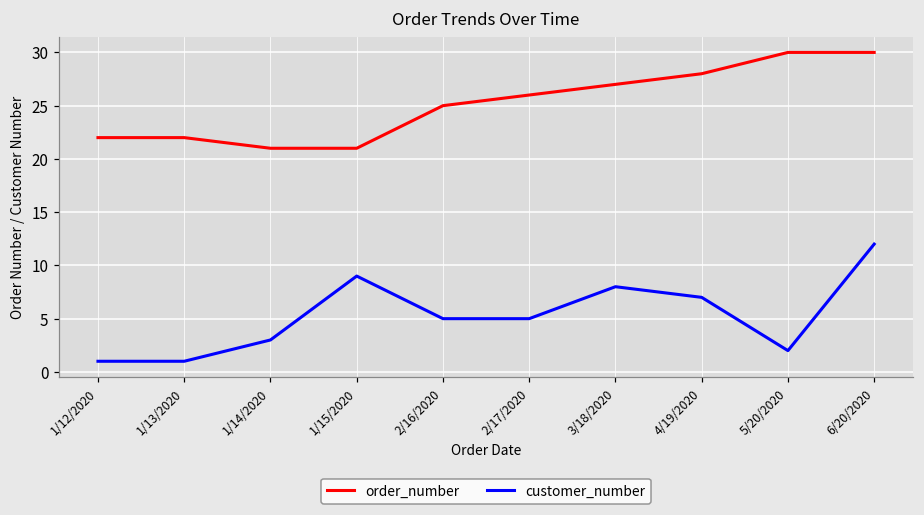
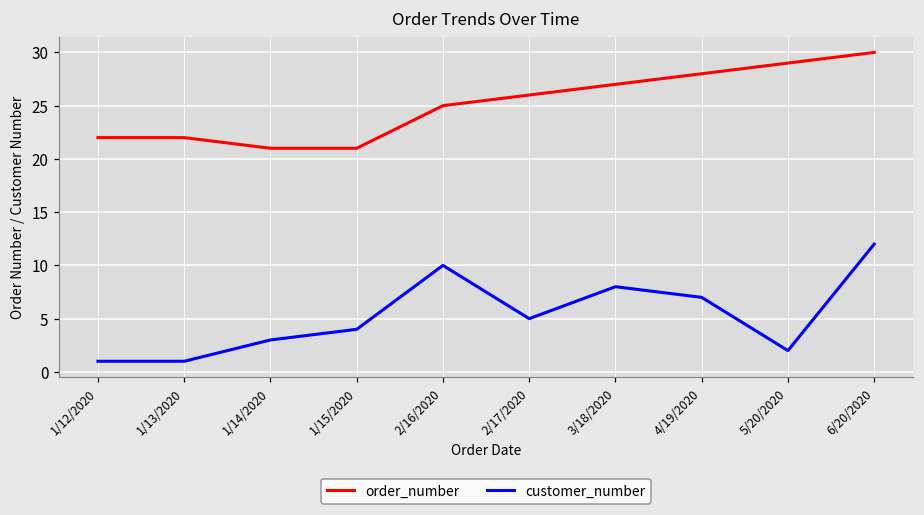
  {
    "order_number": {
      "1/12/2020": 22,
      "1/13/2020": 22,
      "1/14/2020": 21,
      "1/15/2020": 21,
      "2/16/2020": 25,
      "2/17/2020": 26,
      "3/18/2020": 27,
      "4/19/2020": 28,
-     "5/20/2020": 30,
+     "5/20/2020": 29,
      "6/20/2020": 30
    },
    "customer_number": {
      "1/12/2020": 1,
      "1/13/2020": 1,
      "1/14/2020": 3,
-     "1/15/2020": 9,
-     "2/16/2020": 5,
+     "1/15/2020": 4,
+     "2/16/2020": 10,
      "2/17/2020": 5,
      "3/18/2020": 8,
      "4/19/2020": 7,
      "5/20/2020": 2,
      "6/20/2020": 12
    }
  }
